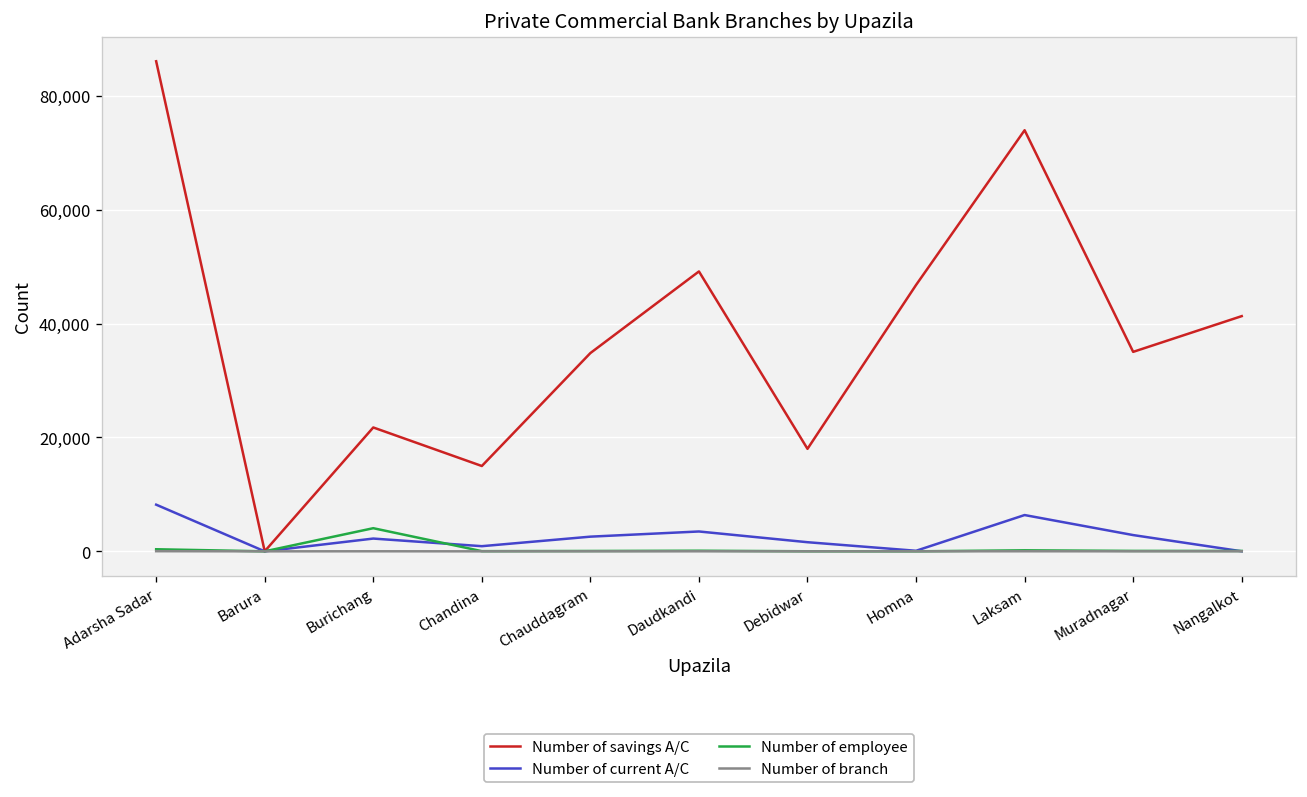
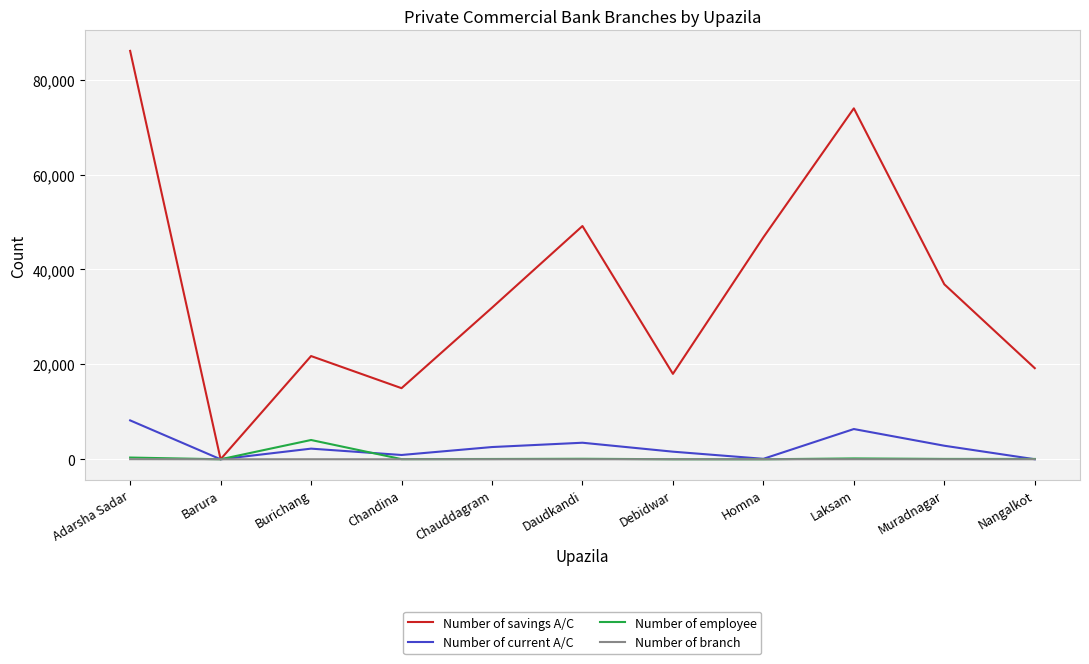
  {
    "Number of savings A/C": {
      "Adarsha Sadar": "86,000",
      "Burichang": "22,000",
      "Chandina": "15,000",
-     "Chauddagram": "35,000",
+     "Chauddagram": "32,000",
      "Daudkandi": "49,000",
      "Debidwar": "18,000",
      "Homna": "47,000",
      "Laksam": "74,000",
-     "Muradnagar": "35,000",
-     "Nangalkot": "41,000"
+     "Muradnagar": "37,000",
+     "Nangalkot": "19,000"
    },
    "Number of current A/C": {
      "Adarsha Sadar": "8,000",
      "Burichang": "2,000",
      "Chandina": "1,000",
      "Chauddagram": "3,000",
      "Daudkandi": "3,000",
      "Debidwar": "2,000",
      "Laksam": "6,000",
      "Muradnagar": "3,000"
    },
    "Number of employee": {
      "Burichang": "4,000"
    },
    "Number of branch": {
      "Burichang": "0"
    }
  }
